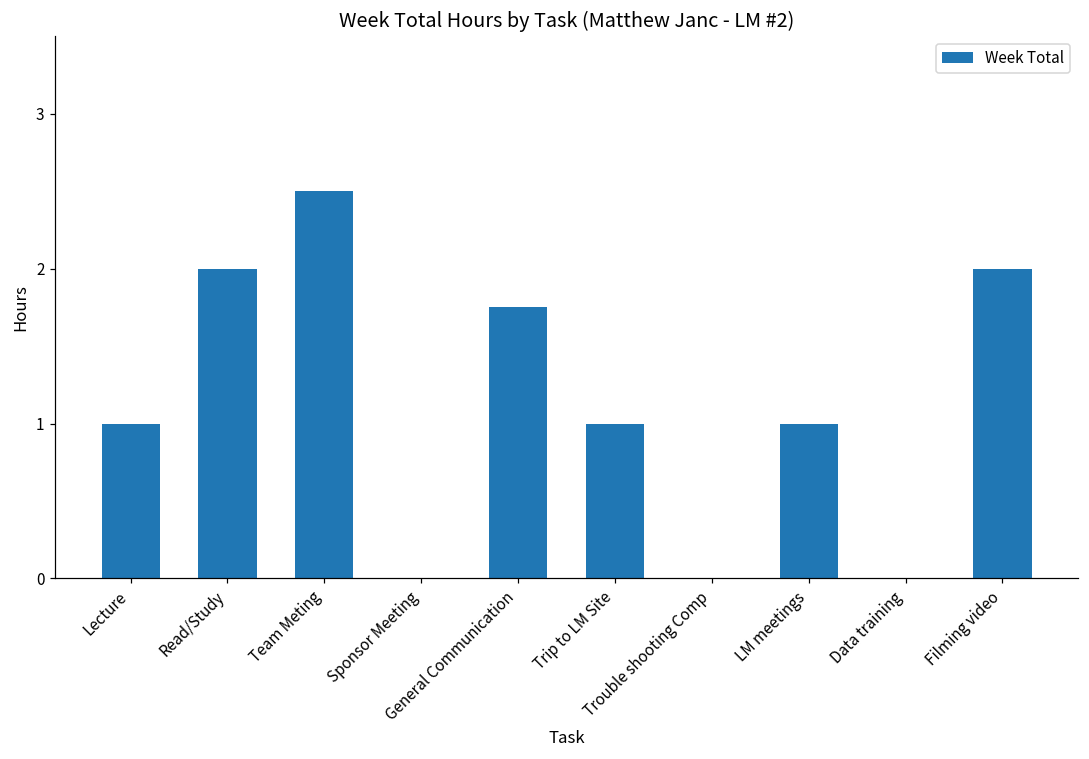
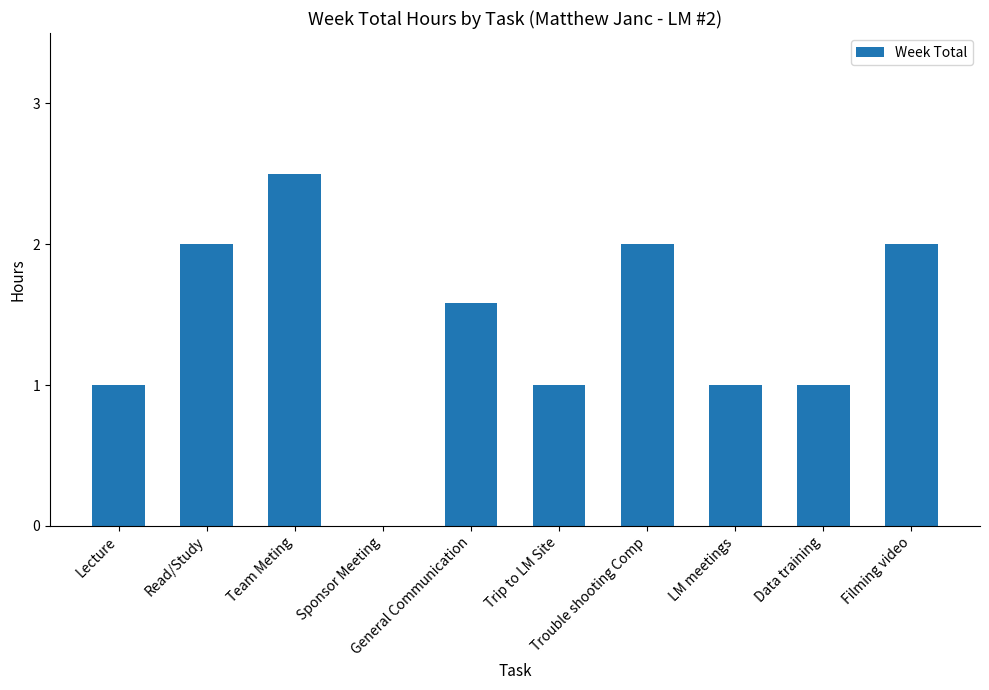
  {
    "Lecture": 1.00,
    "Read/Study": 2.00,
    "Team Meting": 2.50,
    "Sponsor Meeting": 0.00,
-   "General Communication": 1.75,
+   "General Communication": 1.58,
    "Trip to LM Site": 1.00,
-   "Trouble shooting Comp": 0,
+   "Trouble shooting Comp": 2,
    "LM meetings": 1.00,
-   "Data training": 0,
+   "Data training": 1,
    "Filming video": 2.00
  }
